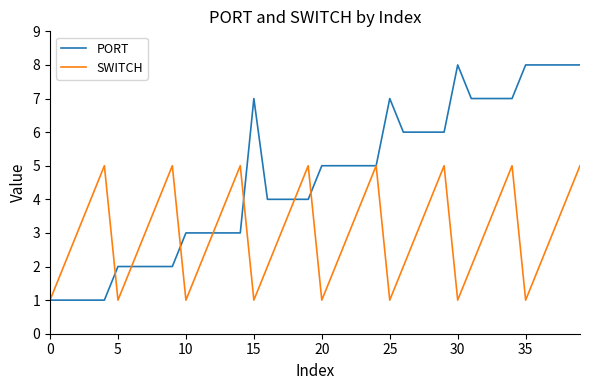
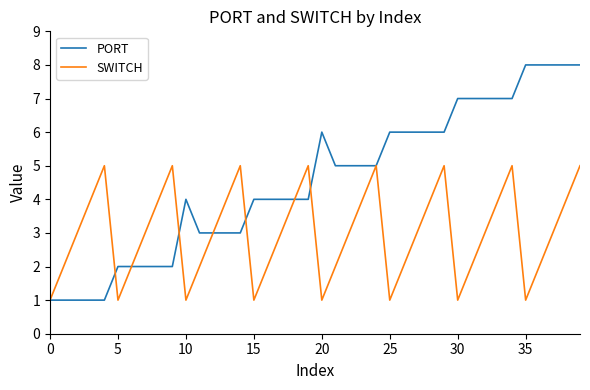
  {
    "PORT": {
-     "10": 3,
-     "15": 7,
-     "20": 5,
-     "25": 7,
-     "30": 8,
+     "10": 4,
+     "15": 4,
+     "20": 6,
+     "25": 6,
+     "30": 7,
      "35": 8
    },
    "SWITCH": {
      "10": 1,
      "15": 1,
      "20": 1,
      "25": 1,
      "30": 1,
      "35": 1
    }
  }
